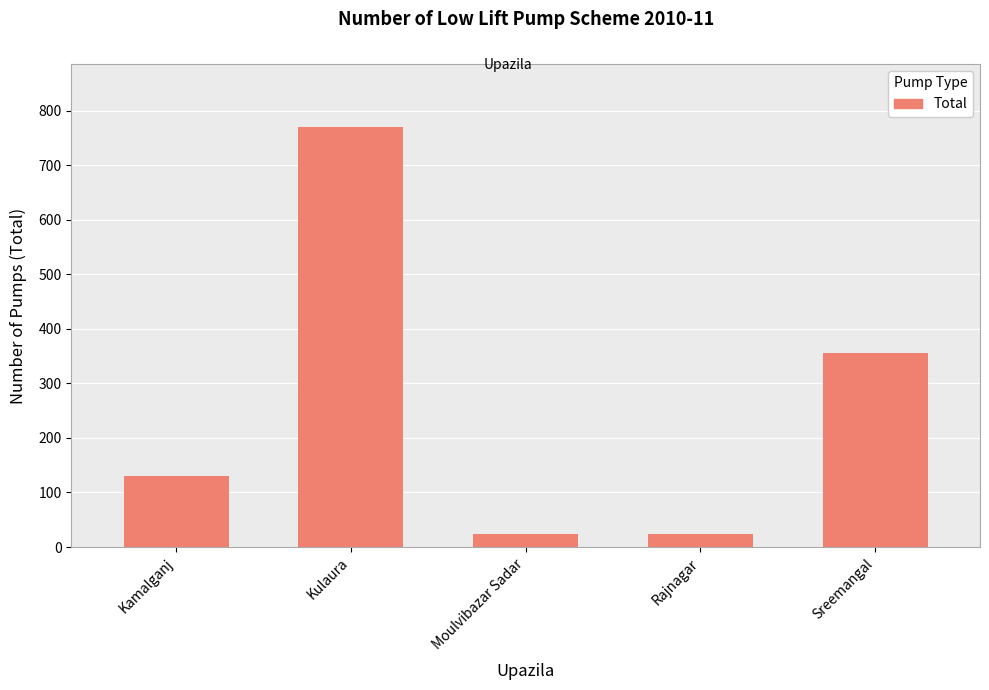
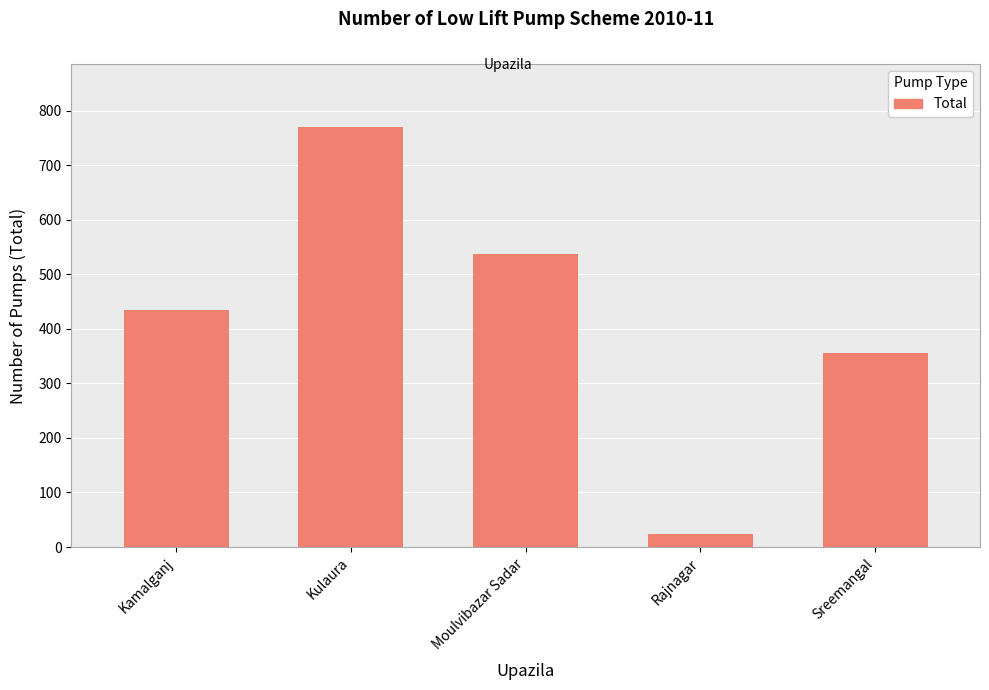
  {
-   "Kamalganj": 130,
+   "Kamalganj": 440,
    "Kulaura": 770,
-   "Moulvibazar Sadar": 20,
+   "Moulvibazar Sadar": 540,
    "Rajnagar": 20,
    "Sreemangal": 360
  }
